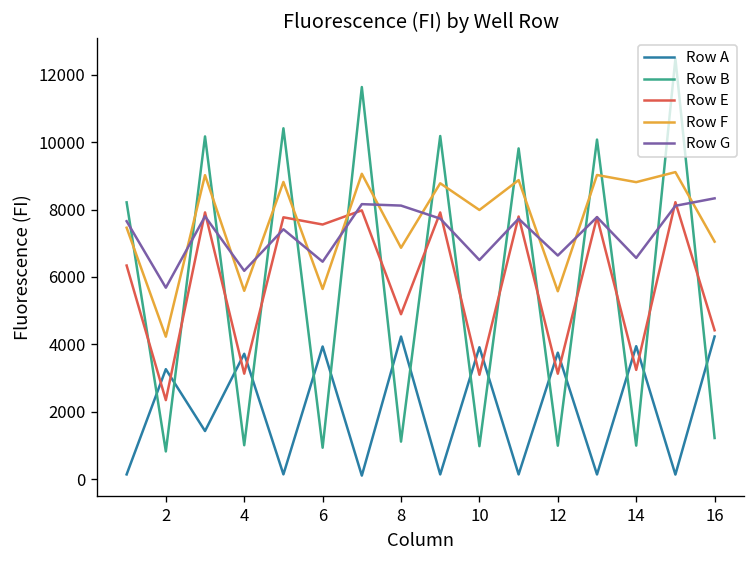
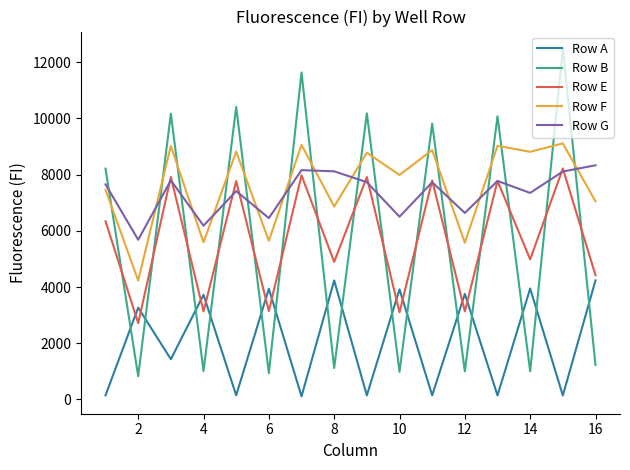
  {
    "Row E": {
-     "2": 2300,
+     "2": 2700,
      "4": 3100,
-     "6": 7600,
+     "6": 3100,
      "8": 4900,
      "10": 3100,
      "12": 3100,
-     "14": 3200,
+     "14": 5000,
      "16": 4400
    },
    "Row F": {
      "2": 4200,
      "4": 5600,
      "6": 5600,
      "8": 6900,
      "10": 8000,
      "12": 5600,
      "14": 8800,
      "16": 7000
    },
    "Row G": {
      "2": 5700,
      "4": 6200,
      "6": 6500,
      "8": 8100,
      "10": 6500,
      "12": 6600,
-     "14": 6600,
+     "14": 7300,
      "16": 8300
    }
  }
